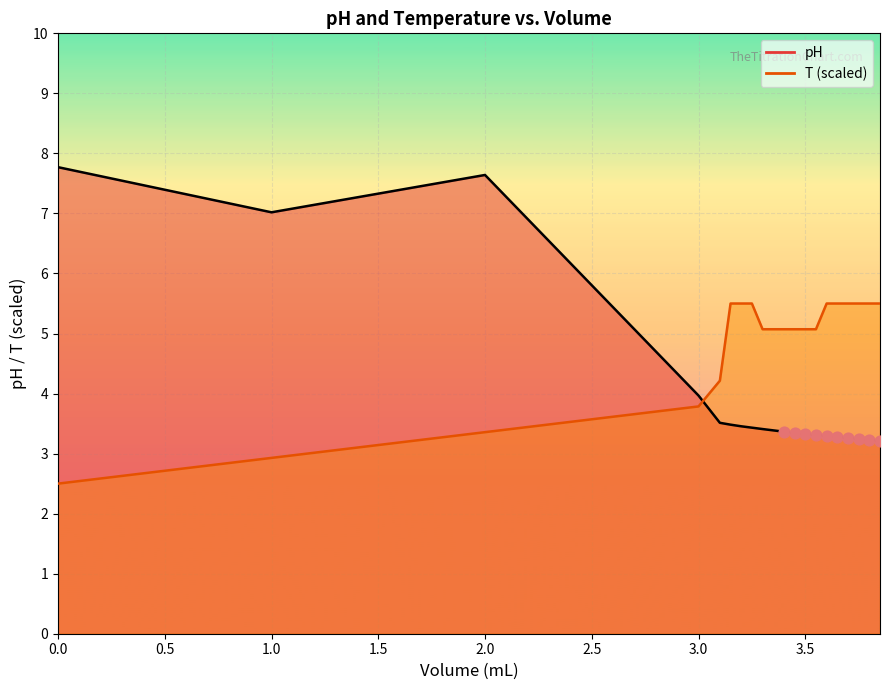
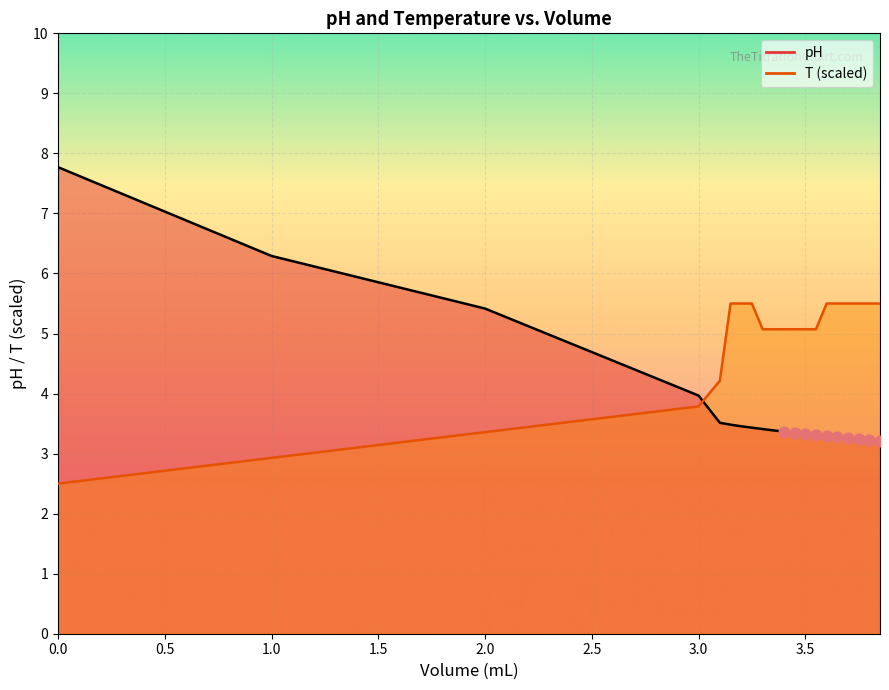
  {
    "pH": {
      "0.0": 7.8,
-     "1.0": 7.0,
-     "2.0": 7.6,
+     "1.0": 6.3,
+     "2.0": 5.4,
      "3.0": 4.0
    }
  }
